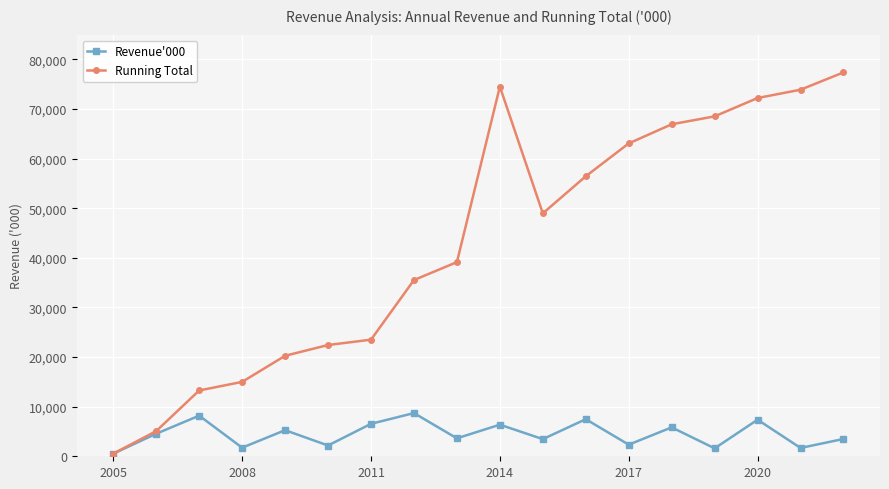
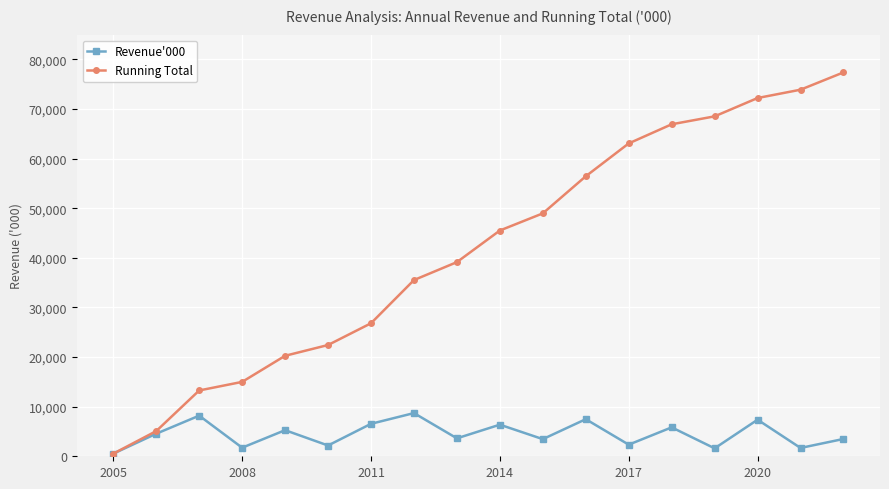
  {
    "Revenue'000": {
      "2008": "2,000",
      "2011": "7,000",
      "2014": "6,000",
      "2017": "2,000",
      "2020": "7,000"
    },
    "Running Total": {
      "2008": "15,000",
-     "2011": "24,000",
-     "2014": "75,000",
+     "2011": "27,000",
+     "2014": "46,000",
      "2017": "63,000",
      "2020": "72,000"
    }
  }
